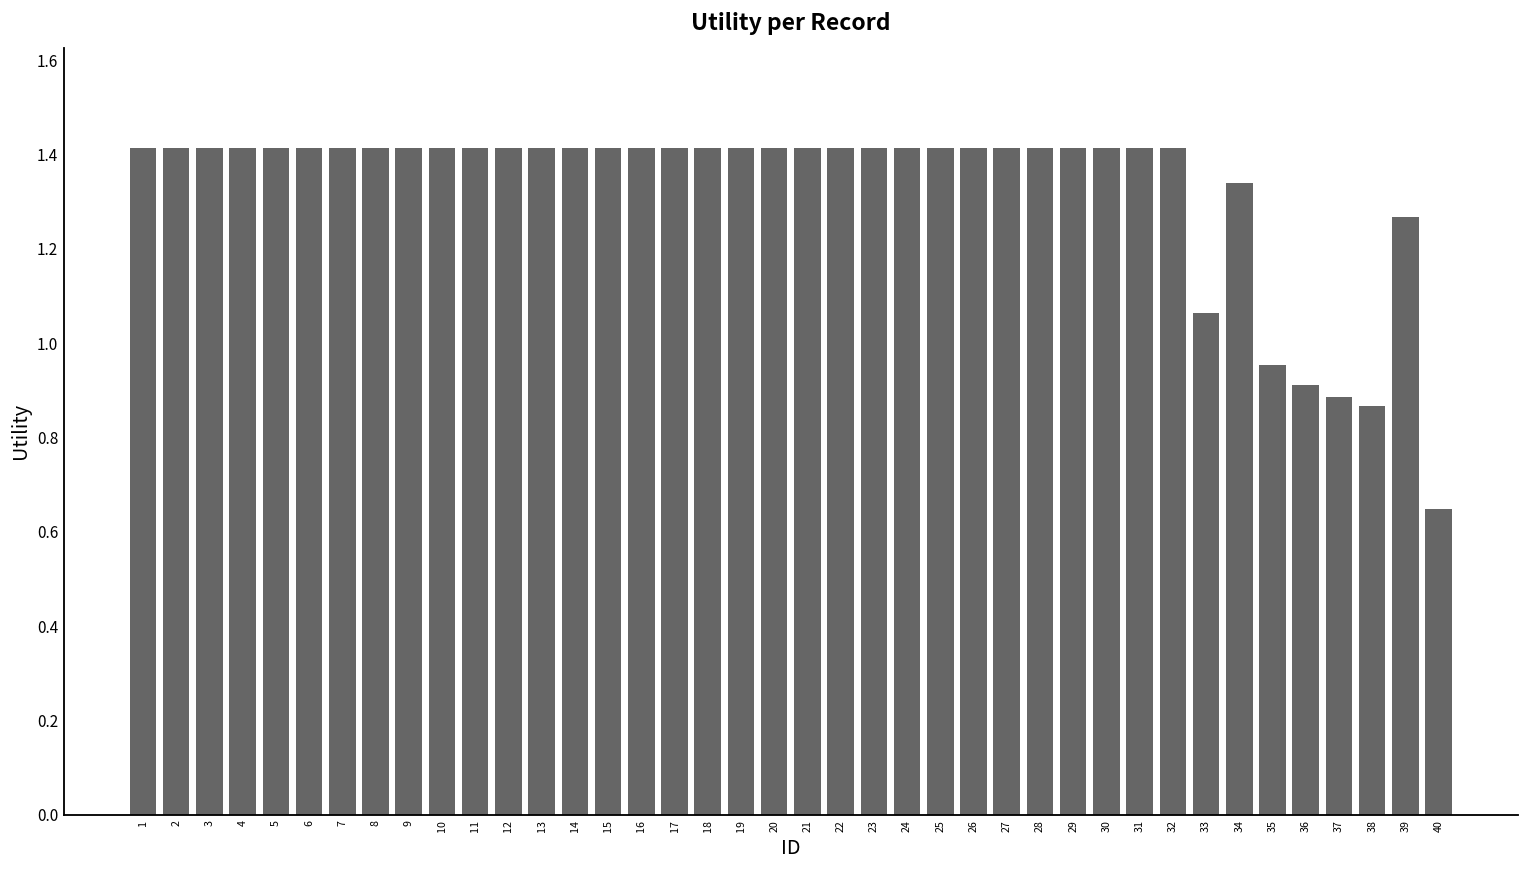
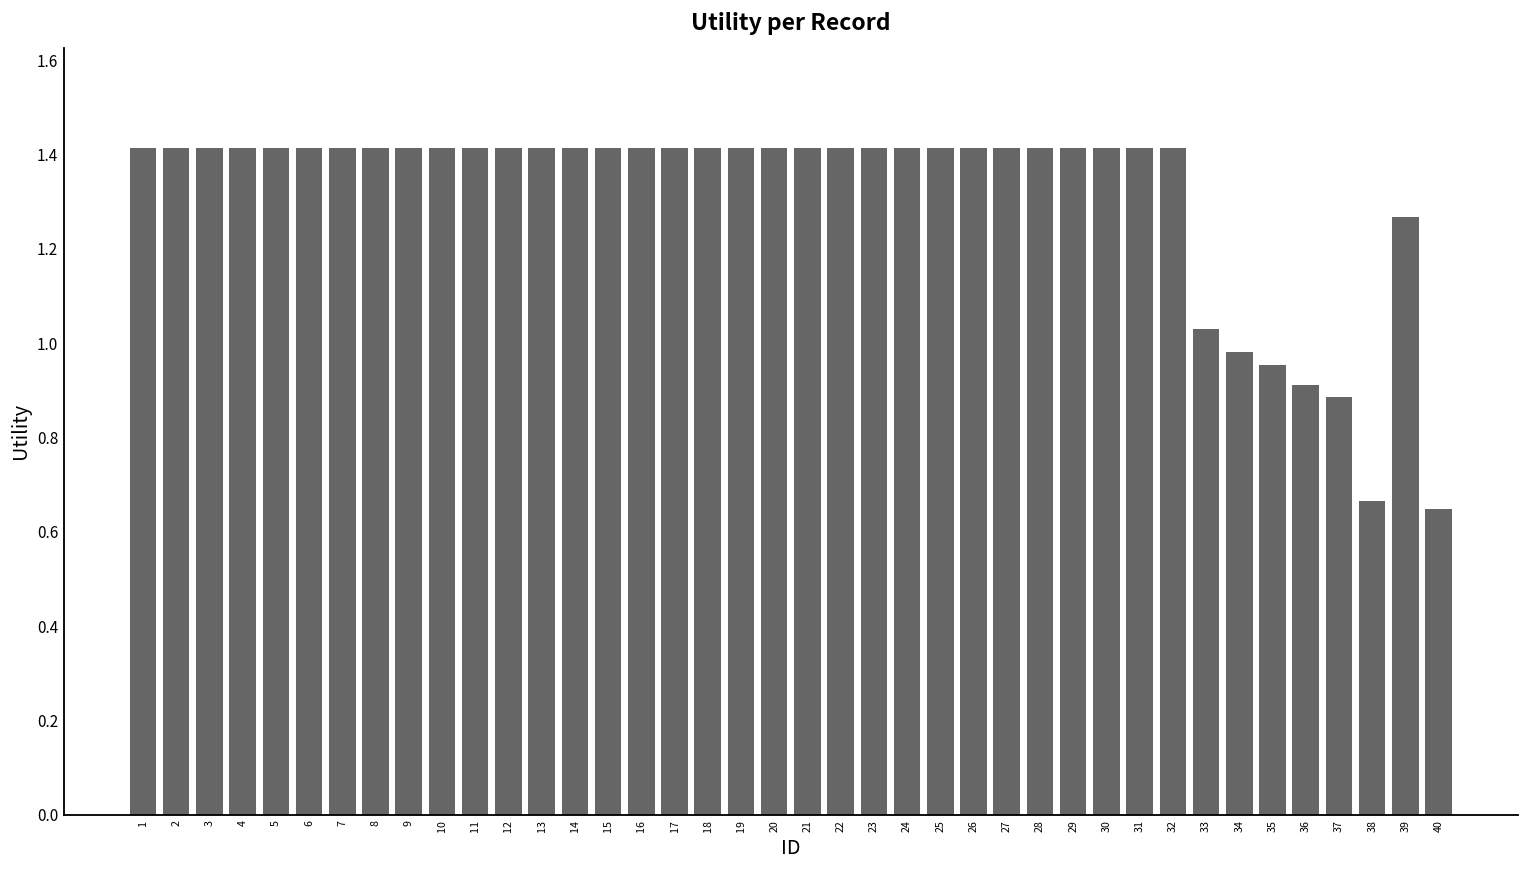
  {
    "1": 1.41,
    "2": 1.41,
    "3": 1.41,
    "4": 1.41,
    "5": 1.41,
    "6": 1.41,
    "7": 1.41,
    "8": 1.41,
    "9": 1.41,
    "10": 1.41,
    "11": 1.41,
    "12": 1.41,
    "13": 1.41,
    "14": 1.41,
    "15": 1.41,
    "16": 1.41,
    "17": 1.41,
    "18": 1.41,
    "19": 1.41,
    "20": 1.41,
    "21": 1.41,
    "22": 1.41,
    "23": 1.41,
    "24": 1.41,
    "25": 1.41,
    "26": 1.41,
    "27": 1.41,
    "28": 1.41,
    "29": 1.41,
    "30": 1.41,
    "31": 1.41,
    "32": 1.41,
-   "33": 1.07,
-   "34": 1.34,
+   "33": 1.03,
+   "34": 0.98,
    "35": 0.95,
    "36": 0.91,
    "37": 0.89,
-   "38": 0.87,
+   "38": 0.67,
    "39": 1.27,
    "40": 0.65
  }
